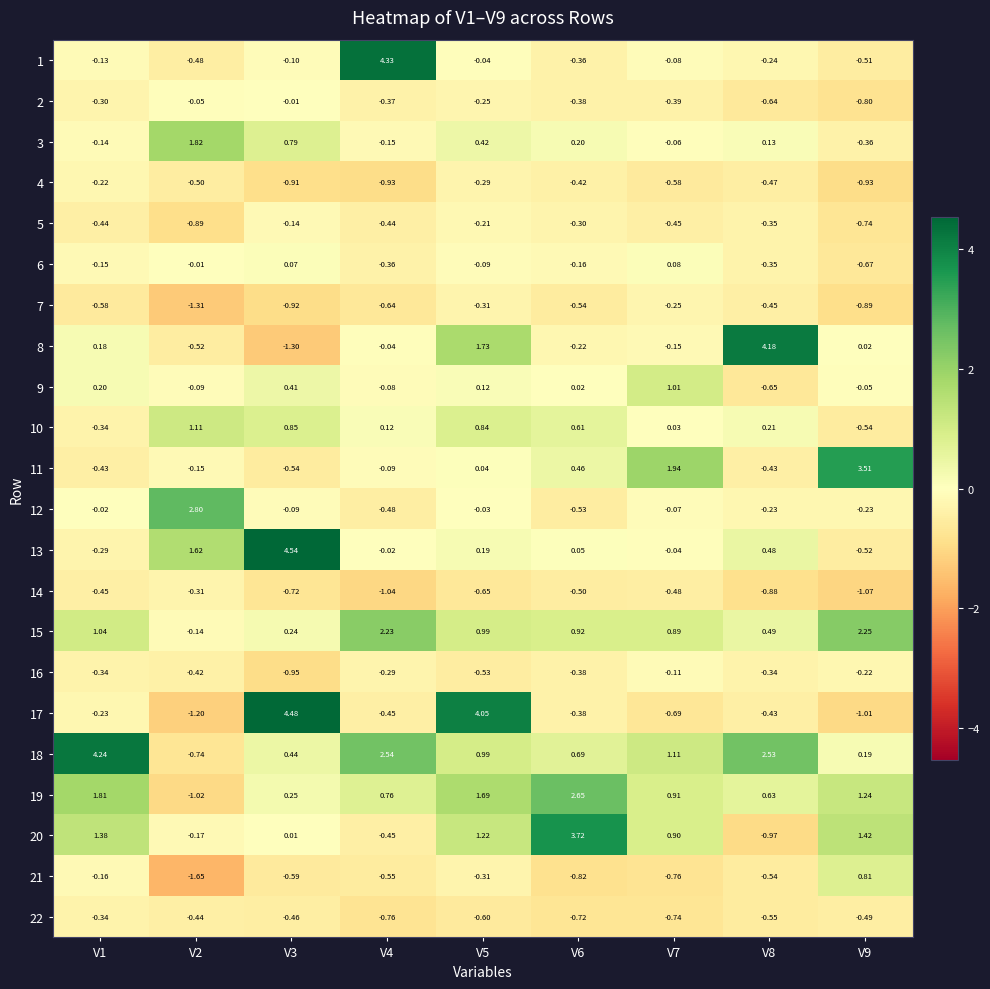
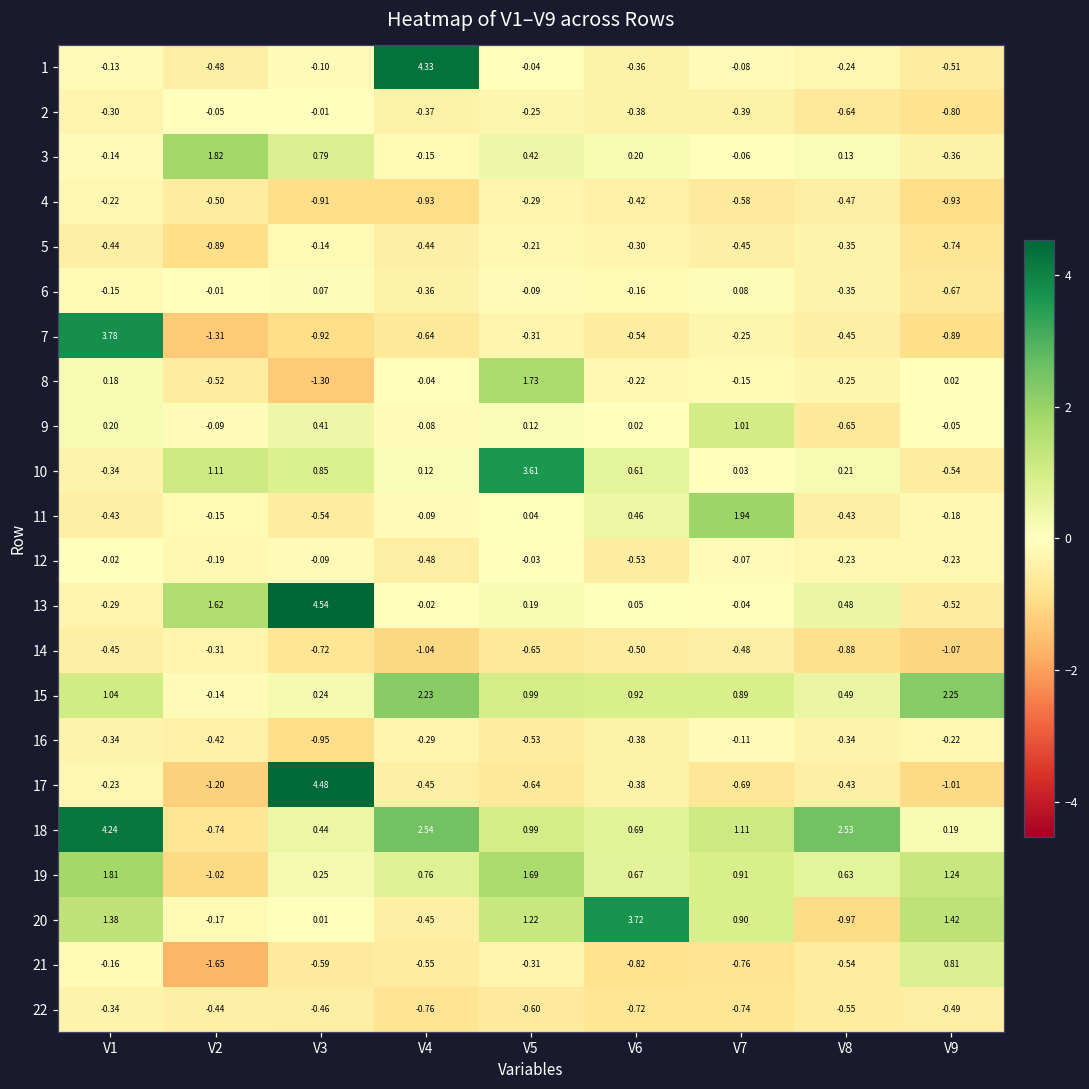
  {
    "1": {
      "V1": -0.13,
      "V2": -0.48,
      "V3": -0.10,
      "V4": 4.33,
      "V5": -0.04,
      "V6": -0.36,
      "V7": -0.08,
      "V8": -0.24,
      "V9": -0.51
    },
    "2": {
      "V1": -0.30,
      "V2": -0.05,
      "V3": -0.01,
      "V4": -0.37,
      "V5": -0.25,
      "V6": -0.38,
      "V7": -0.39,
      "V8": -0.64,
      "V9": -0.80
    },
    "3": {
      "V1": -0.14,
      "V2": 1.82,
      "V3": 0.79,
      "V4": -0.15,
      "V5": 0.42,
      "V6": 0.20,
      "V7": -0.06,
      "V8": 0.13,
      "V9": -0.36
    },
    "4": {
      "V1": -0.22,
      "V2": -0.50,
      "V3": -0.91,
      "V4": -0.93,
      "V5": -0.29,
      "V6": -0.42,
      "V7": -0.58,
      "V8": -0.47,
      "V9": -0.93
    },
    "5": {
      "V1": -0.44,
      "V2": -0.89,
      "V3": -0.14,
      "V4": -0.44,
      "V5": -0.21,
      "V6": -0.30,
      "V7": -0.45,
      "V8": -0.35,
      "V9": -0.74
    },
    "6": {
      "V1": -0.15,
      "V2": -0.01,
      "V3": 0.07,
      "V4": -0.36,
      "V5": -0.09,
      "V6": -0.16,
      "V7": 0.08,
      "V8": -0.35,
      "V9": -0.67
    },
    "7": {
-     "V1": -0.58,
+     "V1": 3.78,
      "V2": -1.31,
      "V3": -0.92,
      "V4": -0.64,
      "V5": -0.31,
      "V6": -0.54,
      "V7": -0.25,
      "V8": -0.45,
      "V9": -0.89
    },
    "8": {
      "V1": 0.18,
      "V2": -0.52,
      "V3": -1.30,
      "V4": -0.04,
      "V5": 1.73,
      "V6": -0.22,
      "V7": -0.15,
-     "V8": 4.18,
+     "V8": -0.25,
      "V9": 0.02
    },
    "9": {
      "V1": 0.20,
      "V2": -0.09,
      "V3": 0.41,
      "V4": -0.08,
      "V5": 0.12,
      "V6": 0.02,
      "V7": 1.01,
      "V8": -0.65,
      "V9": -0.05
    },
    "10": {
      "V1": -0.34,
      "V2": 1.11,
      "V3": 0.85,
      "V4": 0.12,
-     "V5": 0.84,
+     "V5": 3.61,
      "V6": 0.61,
      "V7": 0.03,
      "V8": 0.21,
      "V9": -0.54
    },
    "11": {
      "V1": -0.43,
      "V2": -0.15,
      "V3": -0.54,
      "V4": -0.09,
      "V5": 0.04,
      "V6": 0.46,
      "V7": 1.94,
      "V8": -0.43,
-     "V9": 3.51
+     "V9": -0.18
    },
    "12": {
      "V1": -0.02,
-     "V2": 2.80,
+     "V2": -0.19,
      "V3": -0.09,
      "V4": -0.48,
      "V5": -0.03,
      "V6": -0.53,
      "V7": -0.07,
      "V8": -0.23,
      "V9": -0.23
    },
    "13": {
      "V1": -0.29,
      "V2": 1.62,
      "V3": 4.54,
      "V4": -0.02,
      "V5": 0.19,
      "V6": 0.05,
      "V7": -0.04,
      "V8": 0.48,
      "V9": -0.52
    },
    "14": {
      "V1": -0.45,
      "V2": -0.31,
      "V3": -0.72,
      "V4": -1.04,
      "V5": -0.65,
      "V6": -0.50,
      "V7": -0.48,
      "V8": -0.88,
      "V9": -1.07
    },
    "15": {
      "V1": 1.04,
      "V2": -0.14,
      "V3": 0.24,
      "V4": 2.23,
      "V5": 0.99,
      "V6": 0.92,
      "V7": 0.89,
      "V8": 0.49,
      "V9": 2.25
    },
    "16": {
      "V1": -0.34,
      "V2": -0.42,
      "V3": -0.95,
      "V4": -0.29,
      "V5": -0.53,
      "V6": -0.38,
      "V7": -0.11,
      "V8": -0.34,
      "V9": -0.22
    },
    "17": {
      "V1": -0.23,
      "V2": -1.20,
      "V3": 4.48,
      "V4": -0.45,
-     "V5": 4.05,
+     "V5": -0.64,
      "V6": -0.38,
      "V7": -0.69,
      "V8": -0.43,
      "V9": -1.01
    },
    "18": {
      "V1": 4.24,
      "V2": -0.74,
      "V3": 0.44,
      "V4": 2.54,
      "V5": 0.99,
      "V6": 0.69,
      "V7": 1.11,
      "V8": 2.53,
      "V9": 0.19
    },
    "19": {
      "V1": 1.81,
      "V2": -1.02,
      "V3": 0.25,
      "V4": 0.76,
      "V5": 1.69,
-     "V6": 2.65,
+     "V6": 0.67,
      "V7": 0.91,
      "V8": 0.63,
      "V9": 1.24
    },
    "20": {
      "V1": 1.38,
      "V2": -0.17,
      "V3": 0.01,
      "V4": -0.45,
      "V5": 1.22,
      "V6": 3.72,
      "V7": 0.90,
      "V8": -0.97,
      "V9": 1.42
    },
    "21": {
      "V1": -0.16,
      "V2": -1.65,
      "V3": -0.59,
      "V4": -0.55,
      "V5": -0.31,
      "V6": -0.82,
      "V7": -0.76,
      "V8": -0.54,
      "V9": 0.81
    },
    "22": {
      "V1": -0.34,
      "V2": -0.44,
      "V3": -0.46,
      "V4": -0.76,
      "V5": -0.60,
      "V6": -0.72,
      "V7": -0.74,
      "V8": -0.55,
      "V9": -0.49
    }
  }
